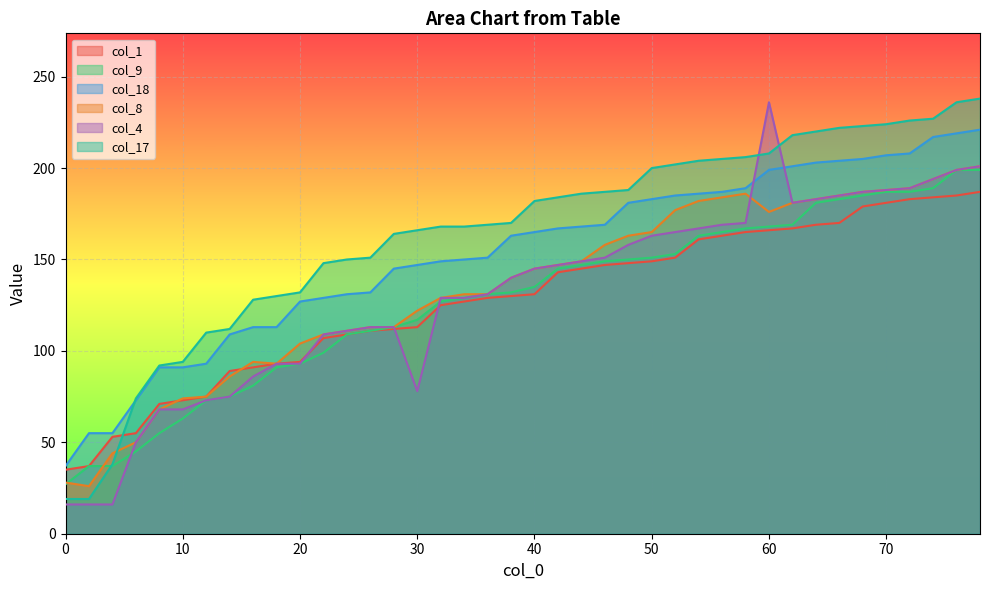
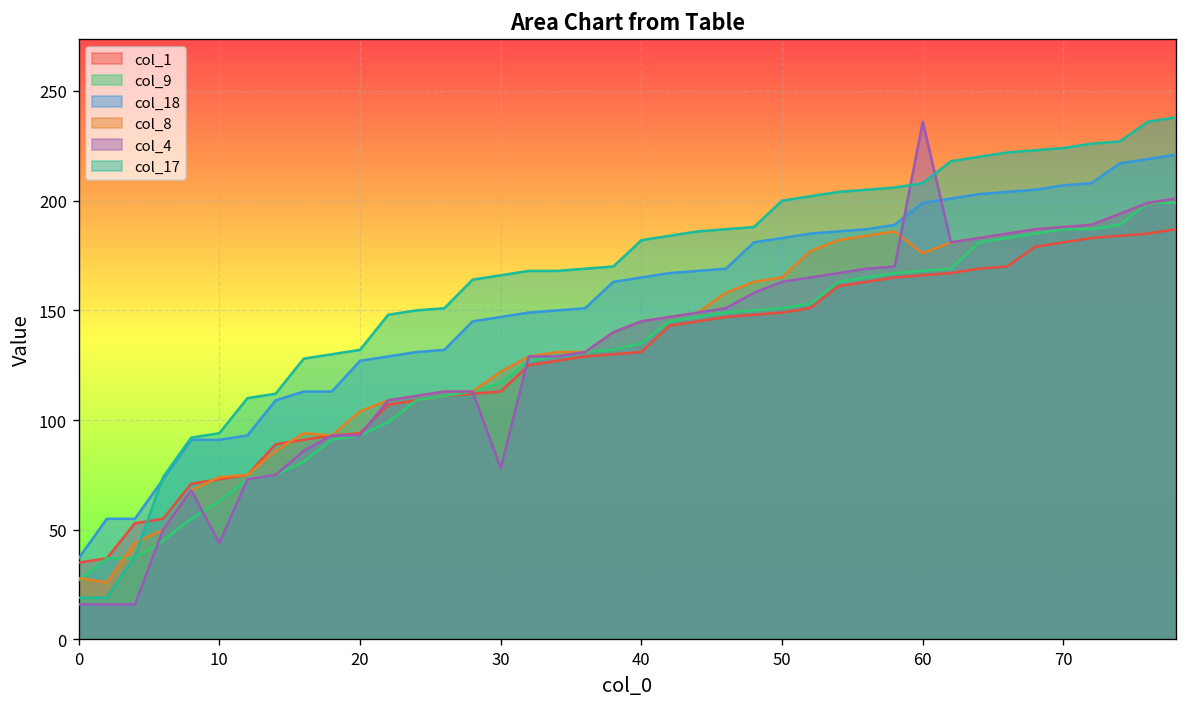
  {
    "col_4": {
      "0": 16,
-     "10": 68,
+     "10": 44,
      "30": 78,
      "50": 163,
      "60": 236
    }
  }
